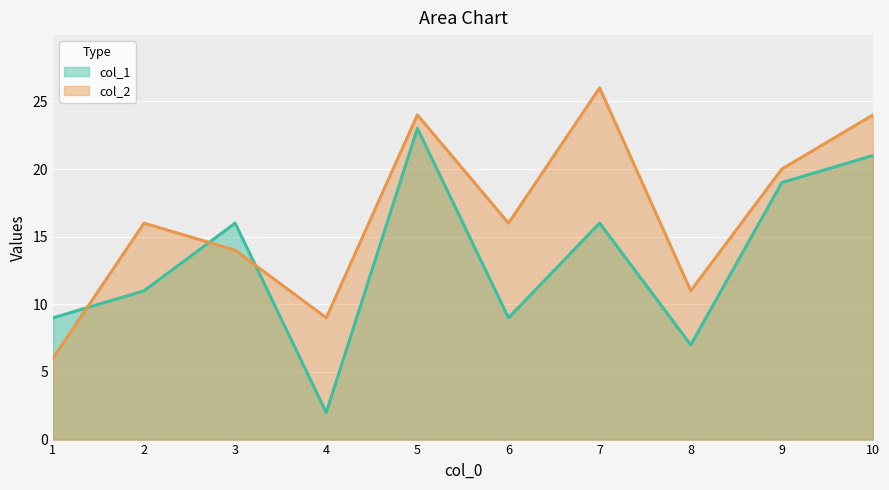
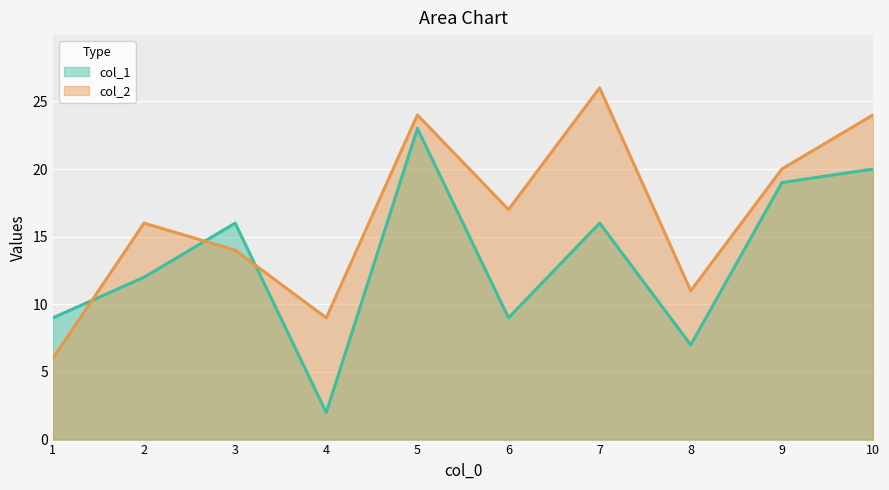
  {
    "col_1": {
      "1": 9,
-     "2": 11,
+     "2": 12,
      "3": 16,
      "4": 2,
      "5": 23,
      "6": 9,
      "7": 16,
      "8": 7,
      "9": 19,
-     "10": 21
+     "10": 20
    },
    "col_2": {
      "1": 6,
      "2": 16,
      "3": 14,
      "4": 9,
      "5": 24,
-     "6": 16,
+     "6": 17,
      "7": 26,
      "8": 11,
      "9": 20,
      "10": 24
    }
  }
